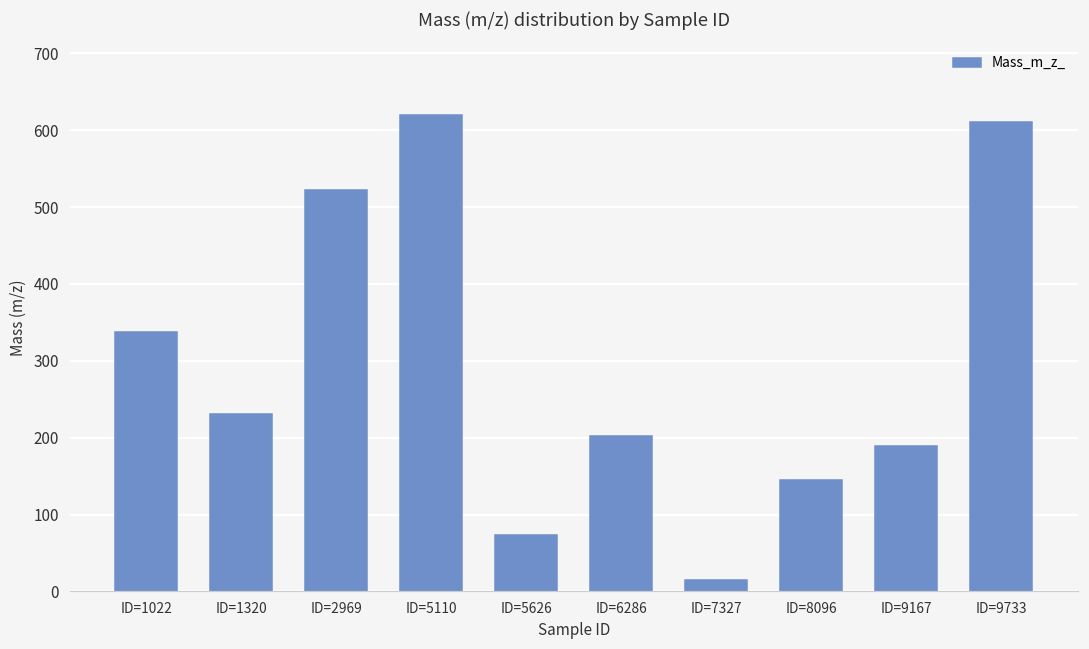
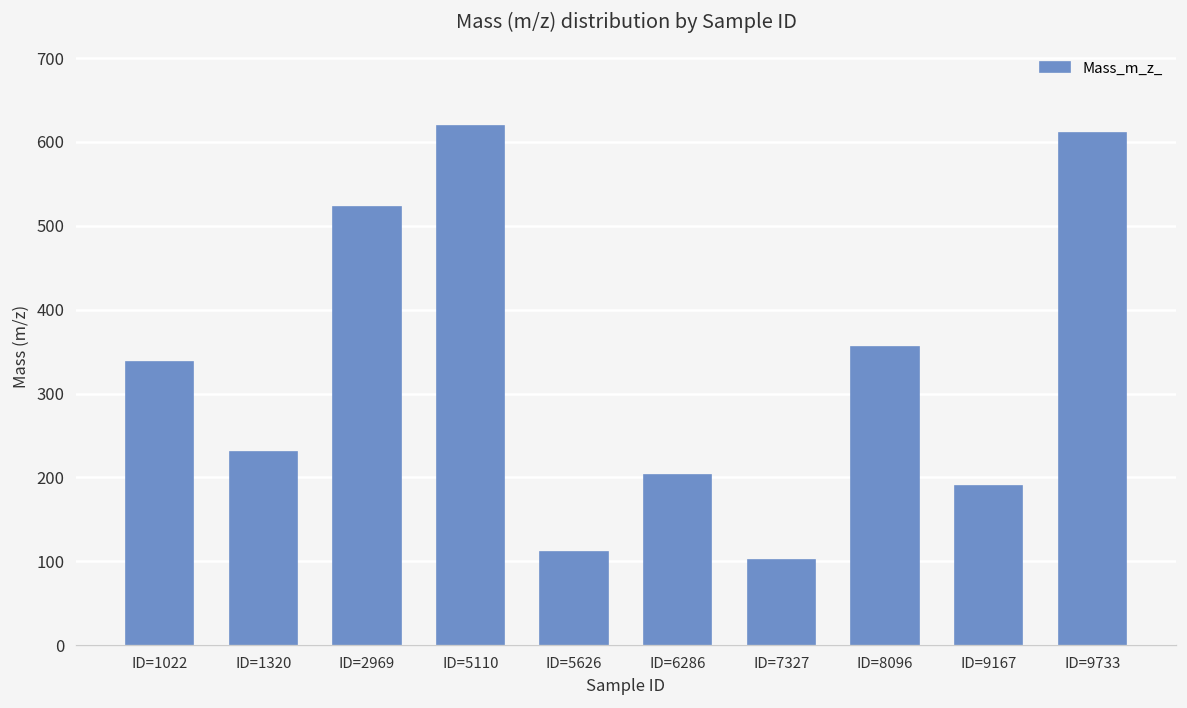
  {
    "ID=1022": 340,
    "ID=1320": 230,
    "ID=2969": 520,
    "ID=5110": 620,
-   "ID=5626": 70,
+   "ID=5626": 110,
    "ID=6286": 200,
-   "ID=7327": 10,
-   "ID=8096": 150,
+   "ID=7327": 100,
+   "ID=8096": 360,
    "ID=9167": 190,
    "ID=9733": 610
  }
